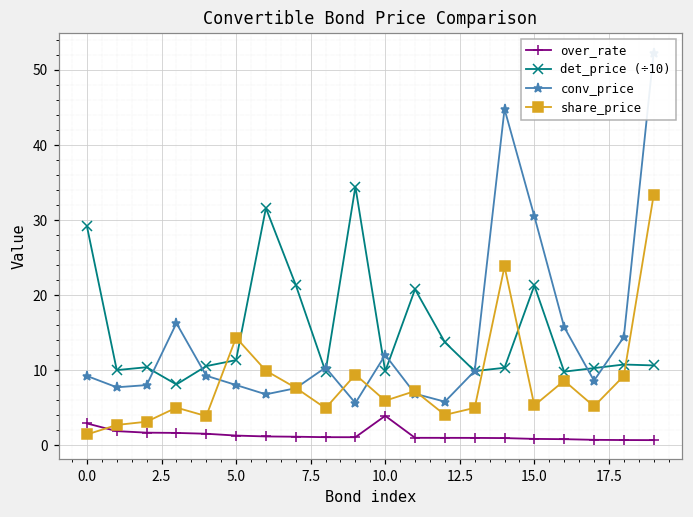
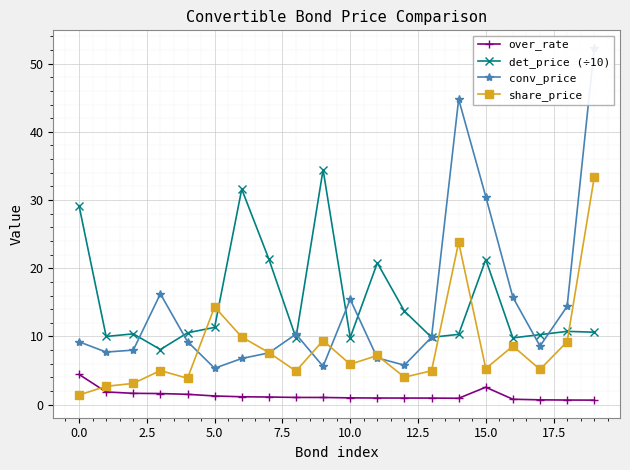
  {
    "over_rate": {
-     "0.0": 3,
+     "0.0": 4,
      "5.0": 1,
-     "10.0": 4,
-     "15.0": 1
+     "10.0": 1,
+     "15.0": 3
    },
    "det_price (÷10)": {
      "0.0": 29,
      "5.0": 11,
      "10.0": 10,
      "15.0": 21
    },
    "conv_price": {
      "0.0": 9,
-     "5.0": 8,
-     "10.0": 12,
+     "5.0": 5,
+     "10.0": 15,
      "15.0": 31
    },
    "share_price": {
      "0.0": 1,
      "5.0": 14,
      "10.0": 6,
      "15.0": 5
    }
  }
